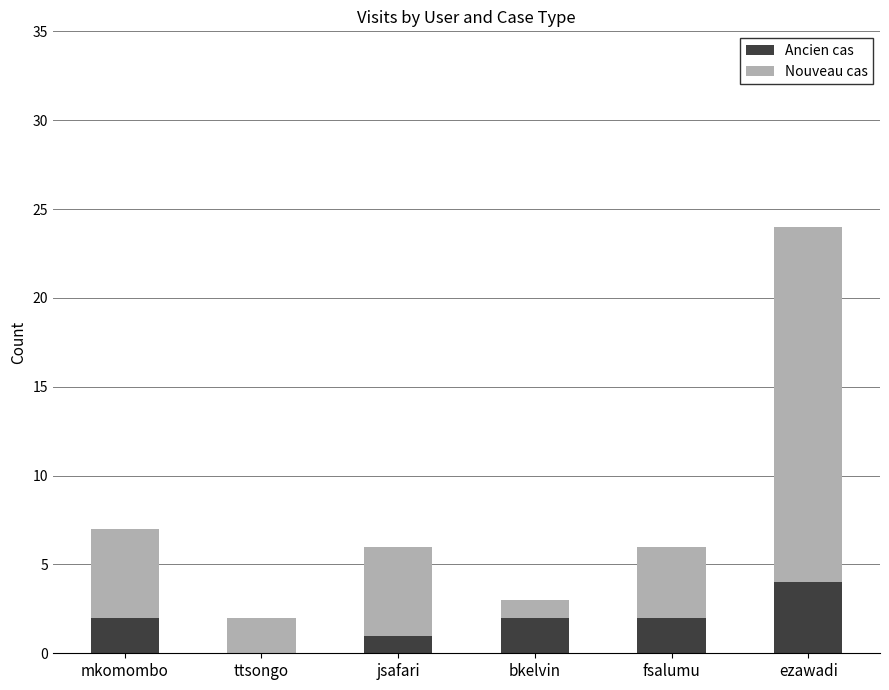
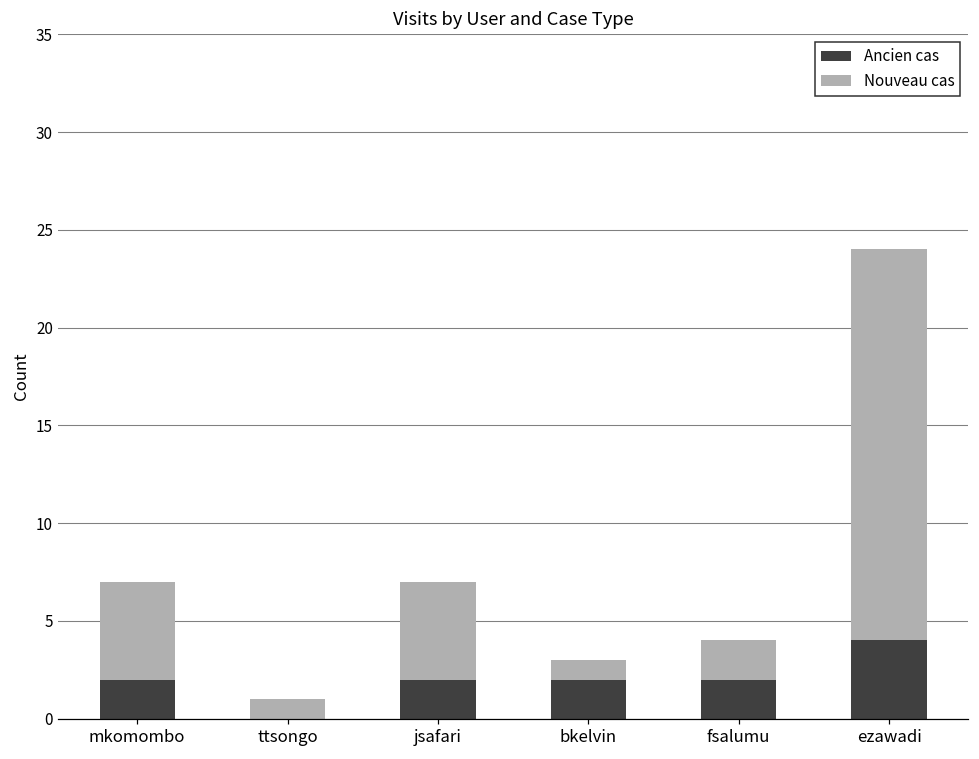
  {
    "Ancien cas": {
      "mkomombo": 2,
      "ttsongo": 0,
-     "jsafari": 1,
+     "jsafari": 2,
      "bkelvin": 2,
      "fsalumu": 2,
      "ezawadi": 4
    },
    "Nouveau cas": {
      "mkomombo": 5,
-     "ttsongo": 2,
+     "ttsongo": 1,
      "jsafari": 5,
      "bkelvin": 1,
-     "fsalumu": 4,
+     "fsalumu": 2,
      "ezawadi": 20
    }
  }
